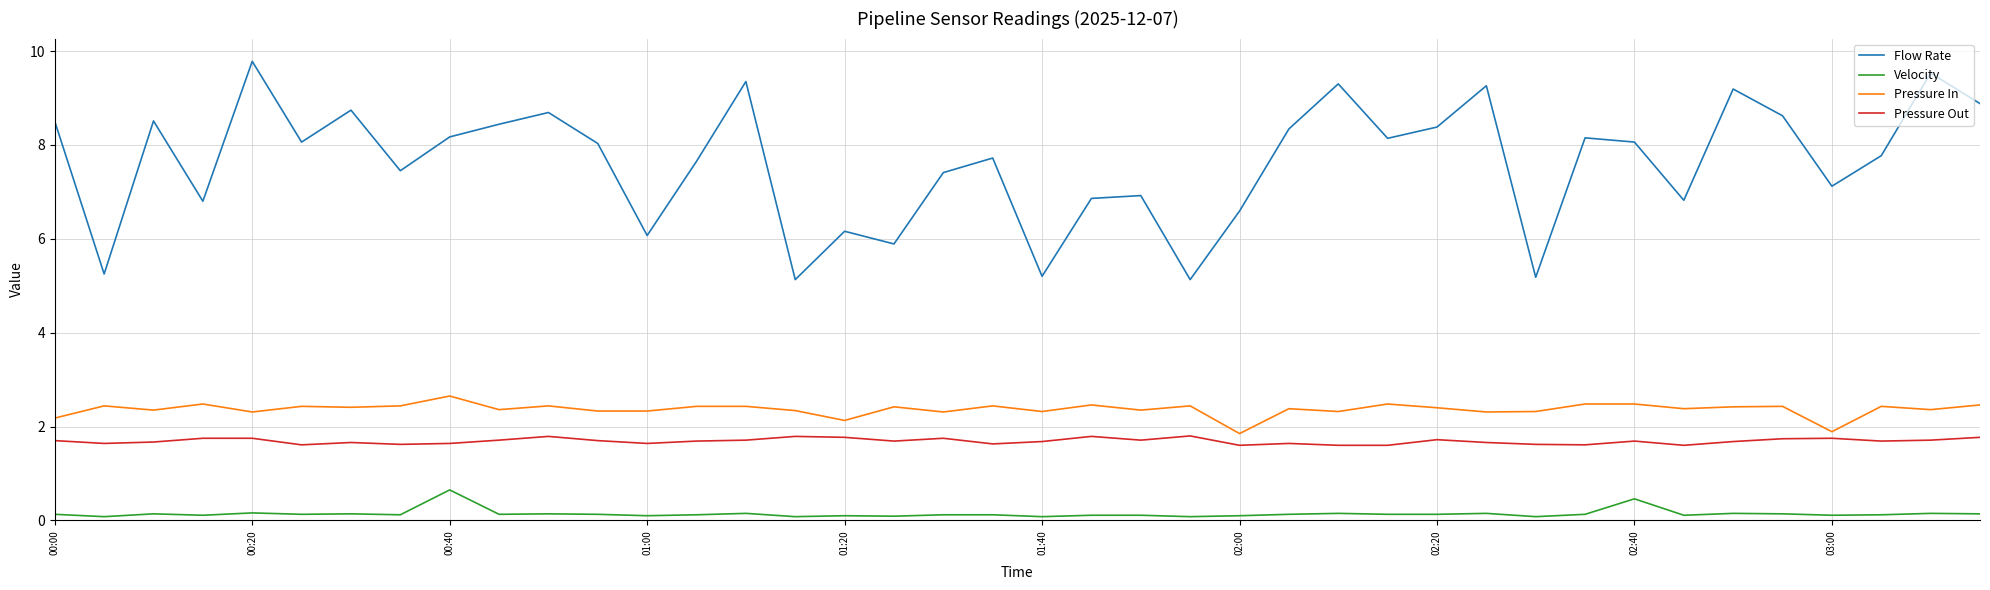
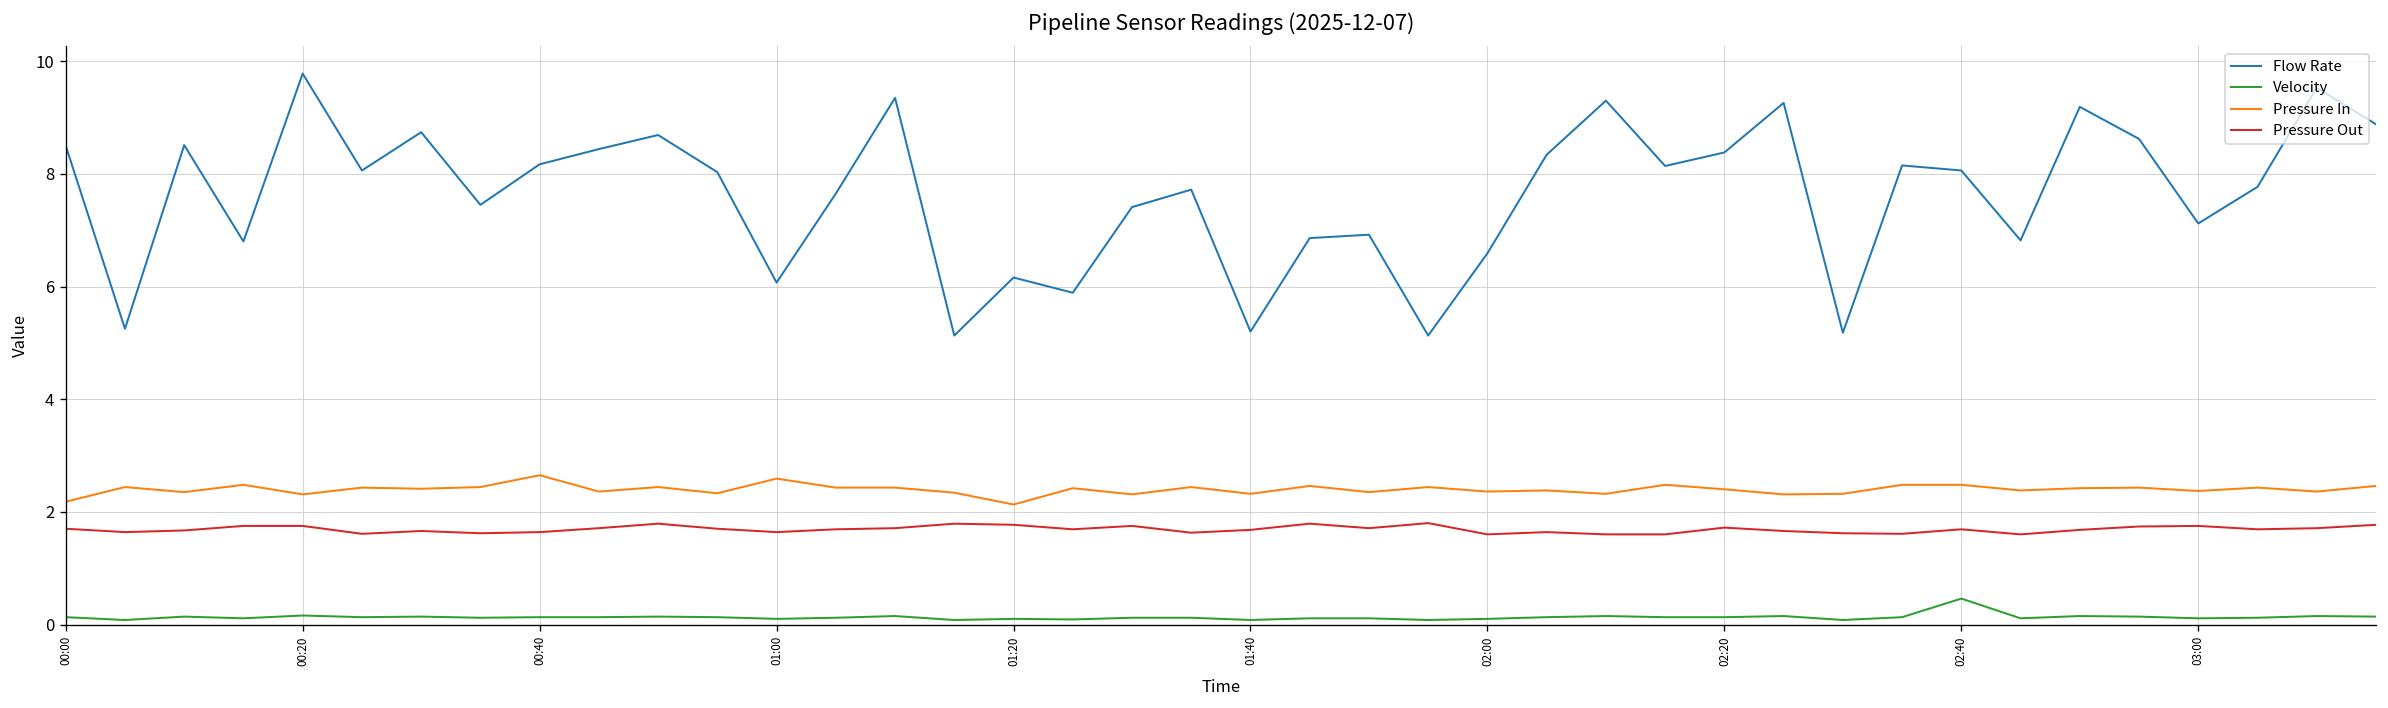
  {
    "Flow Rate": {
      "00:00": 8.5,
      "00:20": 9.8,
      "00:40": 8.2,
      "01:00": 6.1,
      "01:20": 6.2,
      "01:40": 5.2,
      "02:00": 6.6,
      "02:20": 8.4,
      "02:40": 8.1,
      "03:00": 7.1
    },
    "Velocity": {
      "00:00": 0.1,
      "00:20": 0.2,
-     "00:40": 0.7,
+     "00:40": 0.1,
      "01:00": 0.1,
      "01:20": 0.1,
      "01:40": 0.1,
      "02:00": 0.1,
      "02:20": 0.1,
      "02:40": 0.5,
      "03:00": 0.1
    },
    "Pressure In": {
      "00:00": 2.2,
      "00:20": 2.3,
      "00:40": 2.7,
-     "01:00": 2.3,
+     "01:00": 2.6,
      "01:20": 2.1,
      "01:40": 2.3,
-     "02:00": 1.9,
+     "02:00": 2.4,
      "02:20": 2.4,
      "02:40": 2.5,
-     "03:00": 1.9
+     "03:00": 2.4
    },
    "Pressure Out": {
      "00:00": 1.7,
      "00:20": 1.8,
      "00:40": 1.6,
      "01:00": 1.6,
      "01:20": 1.8,
      "01:40": 1.7,
      "02:00": 1.6,
      "02:20": 1.7,
      "02:40": 1.7,
      "03:00": 1.8
    }
  }
